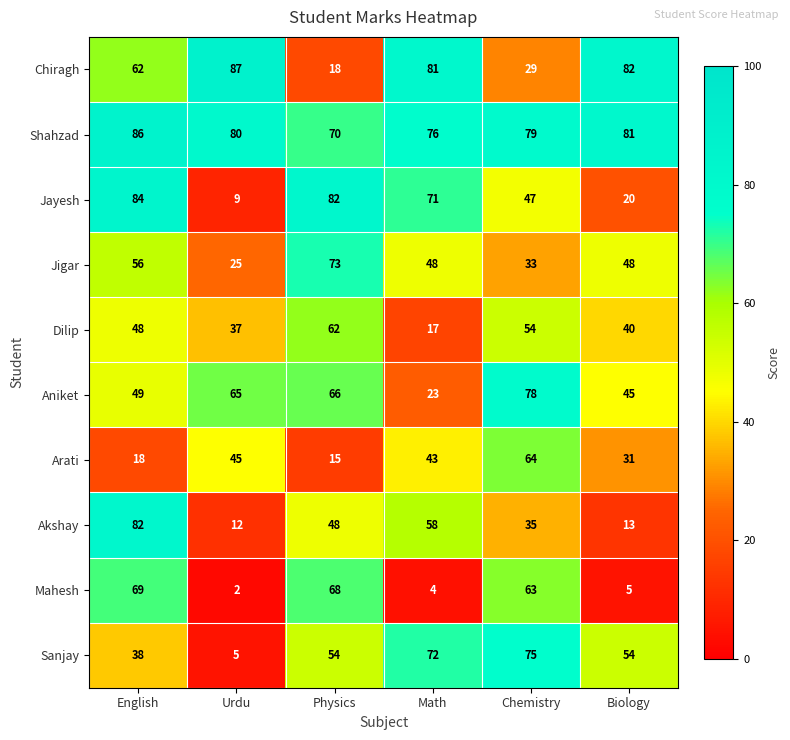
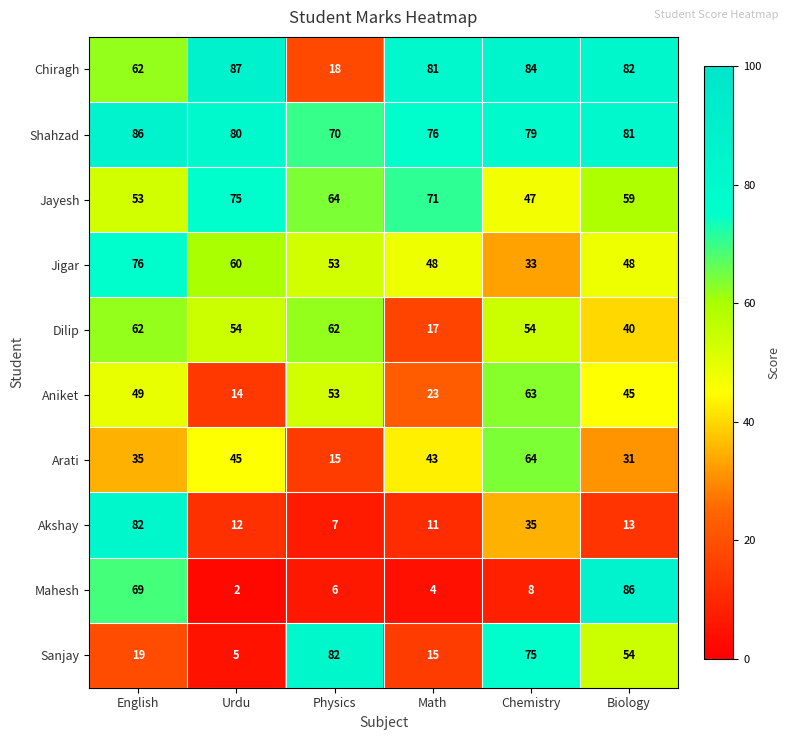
  {
    "Chiragh": {
      "English": 62,
      "Urdu": 87,
      "Physics": 18,
      "Math": 81,
-     "Chemistry": 29,
+     "Chemistry": 84,
      "Biology": 82
    },
    "Shahzad": {
      "English": 86,
      "Urdu": 80,
      "Physics": 70,
      "Math": 76,
      "Chemistry": 79,
      "Biology": 81
    },
    "Jayesh": {
-     "English": 84,
-     "Urdu": 9,
-     "Physics": 82,
+     "English": 53,
+     "Urdu": 75,
+     "Physics": 64,
      "Math": 71,
      "Chemistry": 47,
-     "Biology": 20
+     "Biology": 59
    },
    "Jigar": {
-     "English": 56,
-     "Urdu": 25,
-     "Physics": 73,
+     "English": 76,
+     "Urdu": 60,
+     "Physics": 53,
      "Math": 48,
      "Chemistry": 33,
      "Biology": 48
    },
    "Dilip": {
-     "English": 48,
-     "Urdu": 37,
+     "English": 62,
+     "Urdu": 54,
      "Physics": 62,
      "Math": 17,
      "Chemistry": 54,
      "Biology": 40
    },
    "Aniket": {
      "English": 49,
-     "Urdu": 65,
-     "Physics": 66,
+     "Urdu": 14,
+     "Physics": 53,
      "Math": 23,
-     "Chemistry": 78,
+     "Chemistry": 63,
      "Biology": 45
    },
    "Arati": {
-     "English": 18,
+     "English": 35,
      "Urdu": 45,
      "Physics": 15,
      "Math": 43,
      "Chemistry": 64,
      "Biology": 31
    },
    "Akshay": {
      "English": 82,
      "Urdu": 12,
-     "Physics": 48,
-     "Math": 58,
+     "Physics": 7,
+     "Math": 11,
      "Chemistry": 35,
      "Biology": 13
    },
    "Mahesh": {
      "English": 69,
      "Urdu": 2,
-     "Physics": 68,
+     "Physics": 6,
      "Math": 4,
-     "Chemistry": 63,
-     "Biology": 5
+     "Chemistry": 8,
+     "Biology": 86
    },
    "Sanjay": {
-     "English": 38,
+     "English": 19,
      "Urdu": 5,
-     "Physics": 54,
-     "Math": 72,
+     "Physics": 82,
+     "Math": 15,
      "Chemistry": 75,
      "Biology": 54
    }
  }
